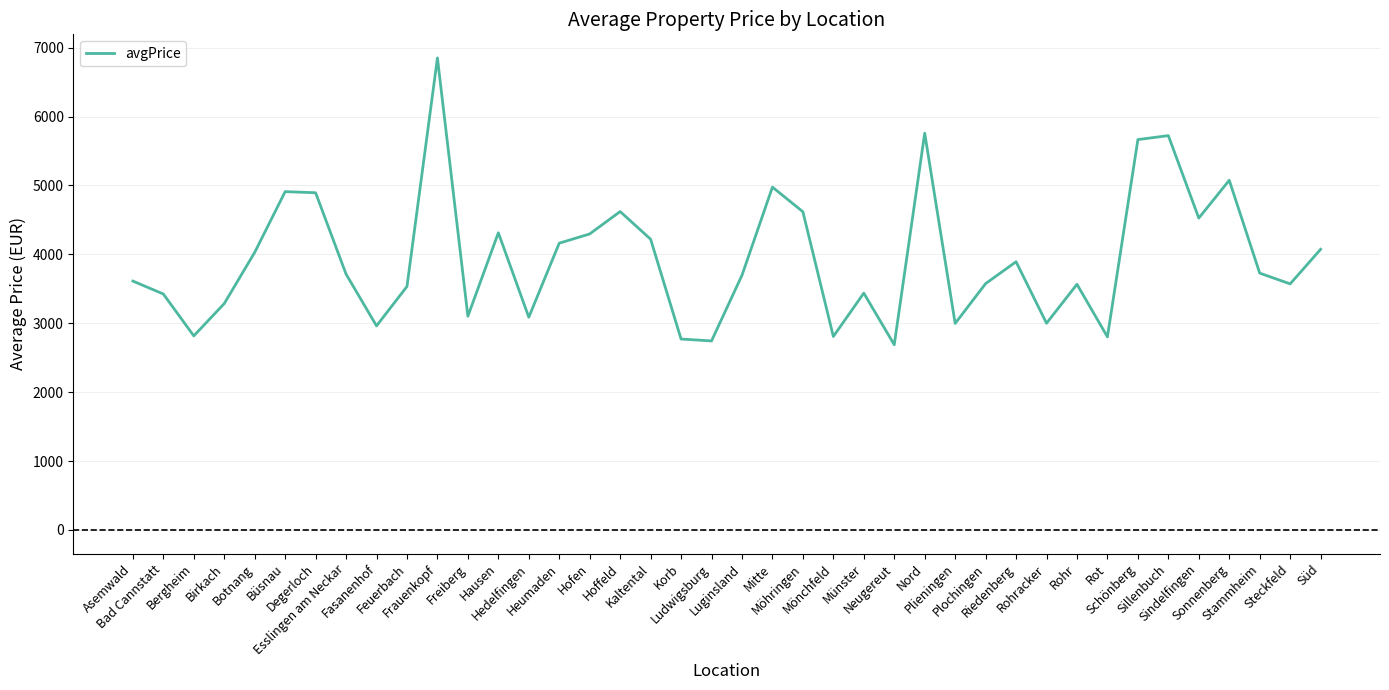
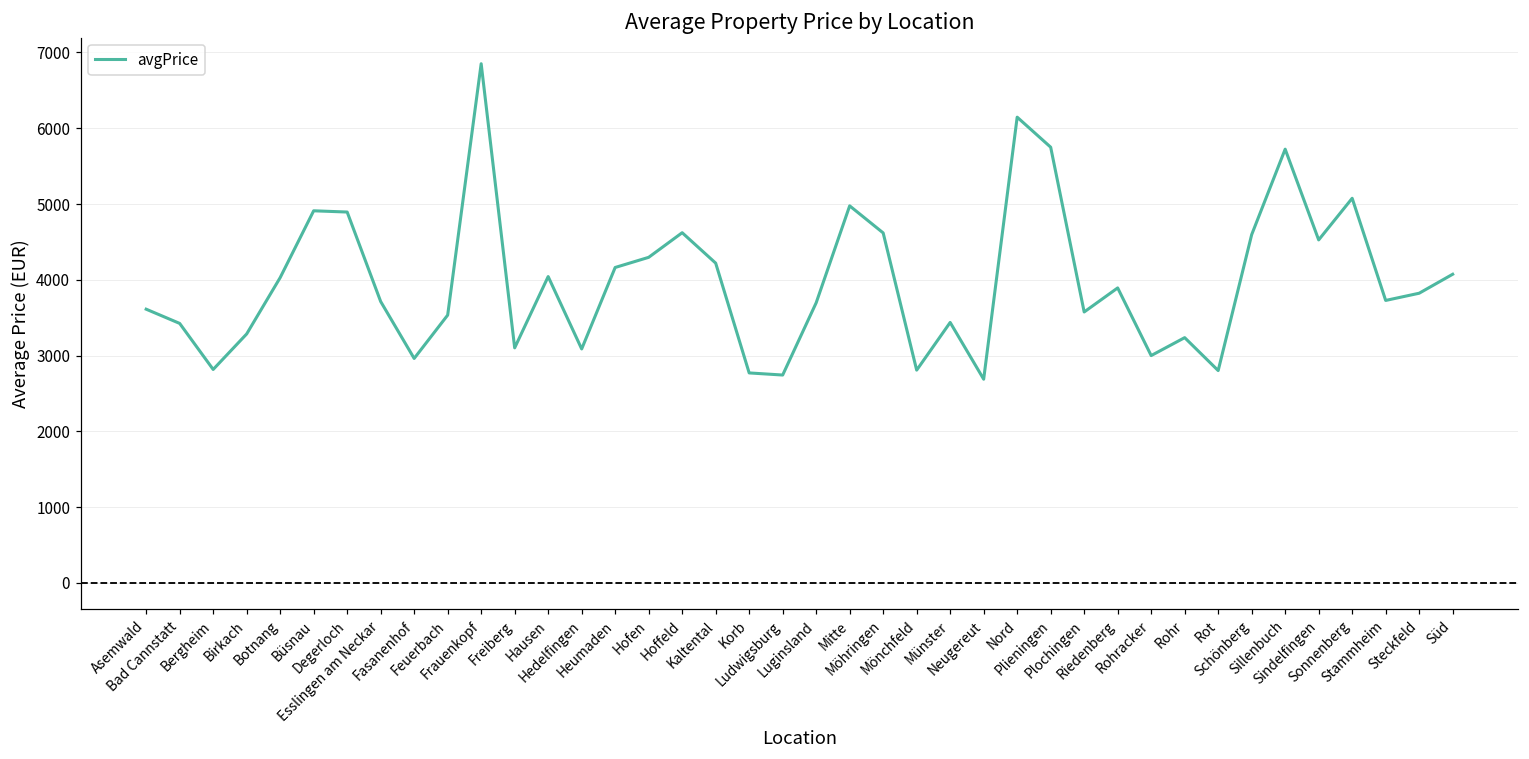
  {
    "Asemwald": 3600,
    "Bad Cannstatt": 3400,
    "Bergheim": 2800,
    "Birkach": 3300,
    "Botnang": 4000,
    "Büsnau": 4900,
    "Degerloch": 4900,
    "Esslingen am Neckar": 3700,
    "Fasanenhof": 3000,
    "Feuerbach": 3500,
    "Frauenkopf": 6900,
    "Freiberg": 3100,
-   "Hausen": 4300,
+   "Hausen": 4000,
    "Hedelfingen": 3100,
    "Heumaden": 4200,
    "Hofen": 4300,
    "Hoffeld": 4600,
    "Kaltental": 4200,
    "Korb": 2800,
    "Ludwigsburg": 2700,
    "Luginsland": 3700,
    "Mitte": 5000,
    "Möhringen": 4600,
    "Mönchfeld": 2800,
    "Münster": 3400,
    "Neugereut": 2700,
-   "Nord": 5800,
-   "Plieningen": 3000,
+   "Nord": 6100,
+   "Plieningen": 5800,
    "Plochingen": 3600,
    "Riedenberg": 3900,
    "Rohracker": 3000,
-   "Rohr": 3600,
+   "Rohr": 3200,
    "Rot": 2800,
-   "Schönberg": 5700,
+   "Schönberg": 4600,
    "Sillenbuch": 5700,
    "Sindelfingen": 4500,
    "Sonnenberg": 5100,
    "Stammheim": 3700,
-   "Steckfeld": 3600,
+   "Steckfeld": 3800,
    "Süd": 4100
  }
